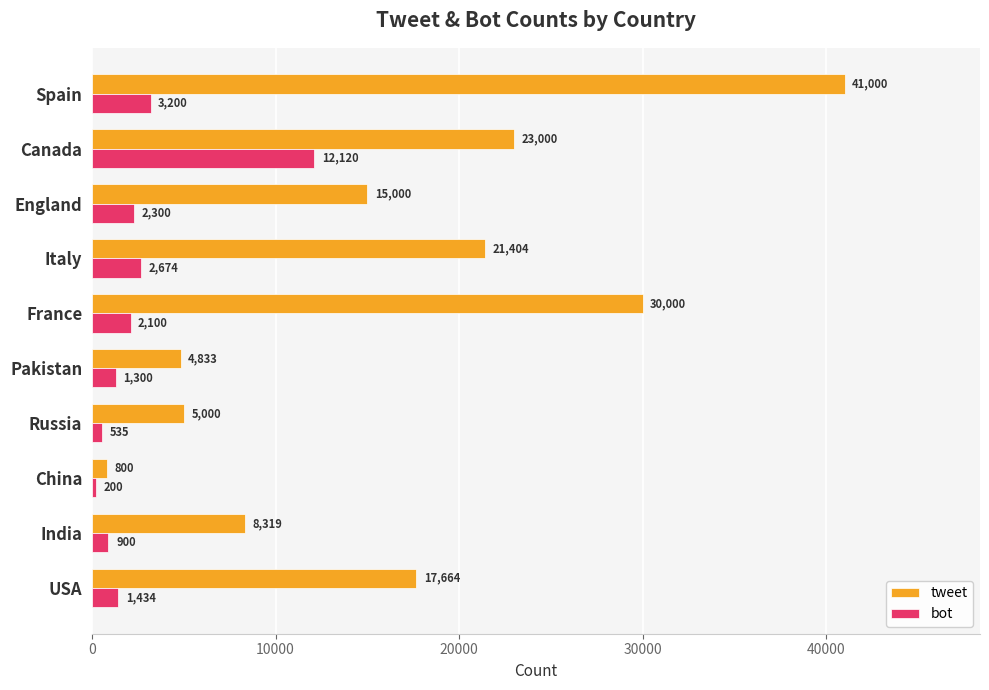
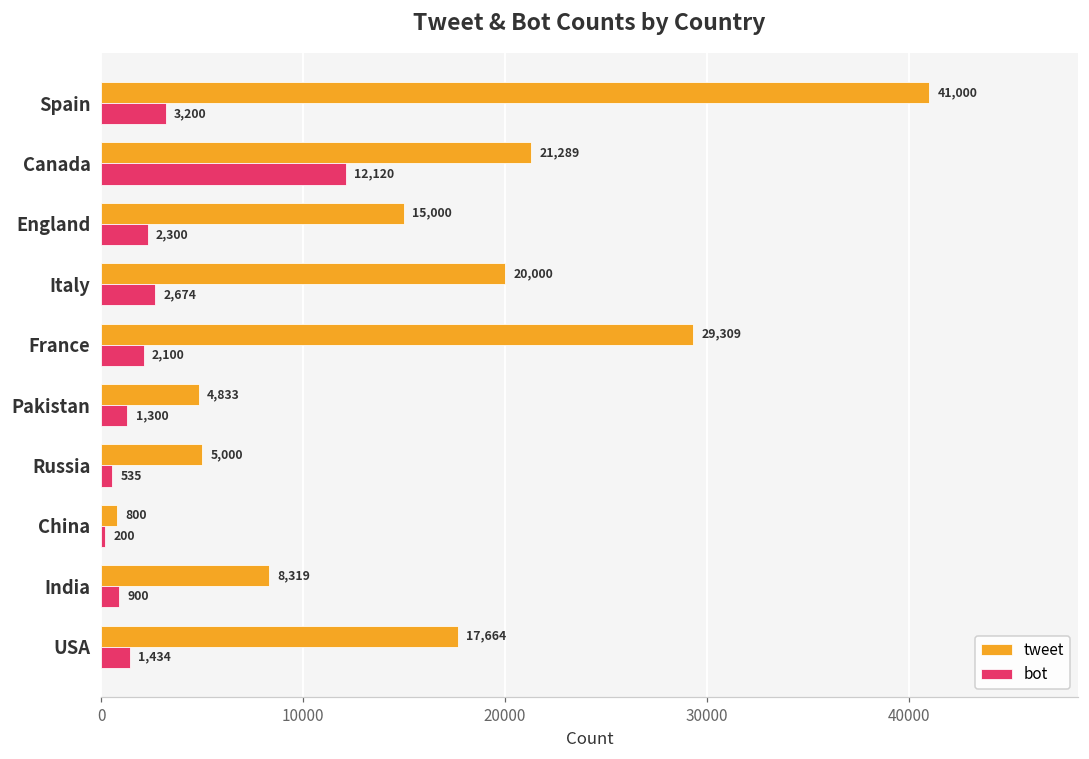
  {
    "tweet": {
      "Spain": "41,000",
-     "Canada": "23,000",
+     "Canada": "21,289",
      "England": "15,000",
-     "Italy": "21,404",
-     "France": "30,000",
+     "Italy": "20,000",
+     "France": "29,309",
      "Pakistan": "4,833",
      "Russia": "5,000",
      "China": "800",
      "India": "8,319",
      "USA": "17,664"
    },
    "bot": {
      "Spain": "3,200",
      "Canada": "12,120",
      "England": "2,300",
      "Italy": "2,674",
      "France": "2,100",
      "Pakistan": "1,300",
      "Russia": "535",
      "China": "200",
      "India": "900",
      "USA": "1,434"
    }
  }
